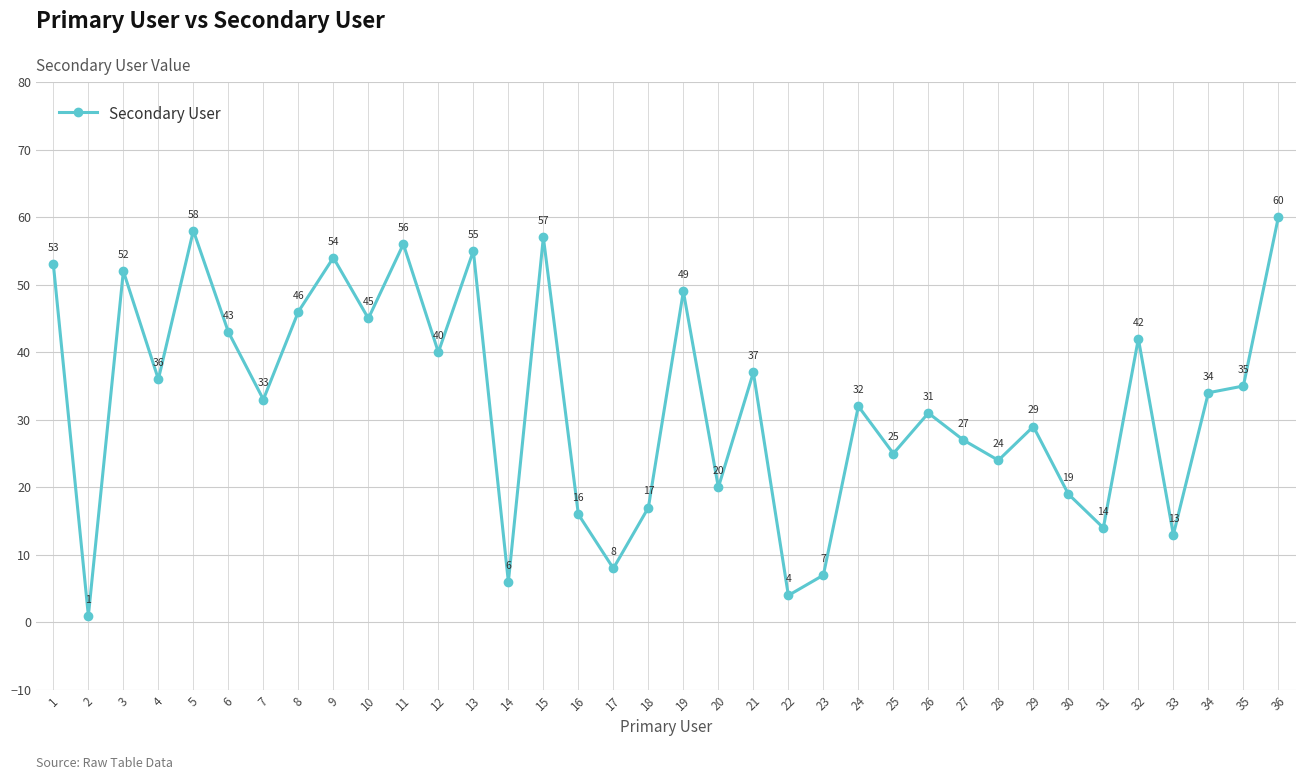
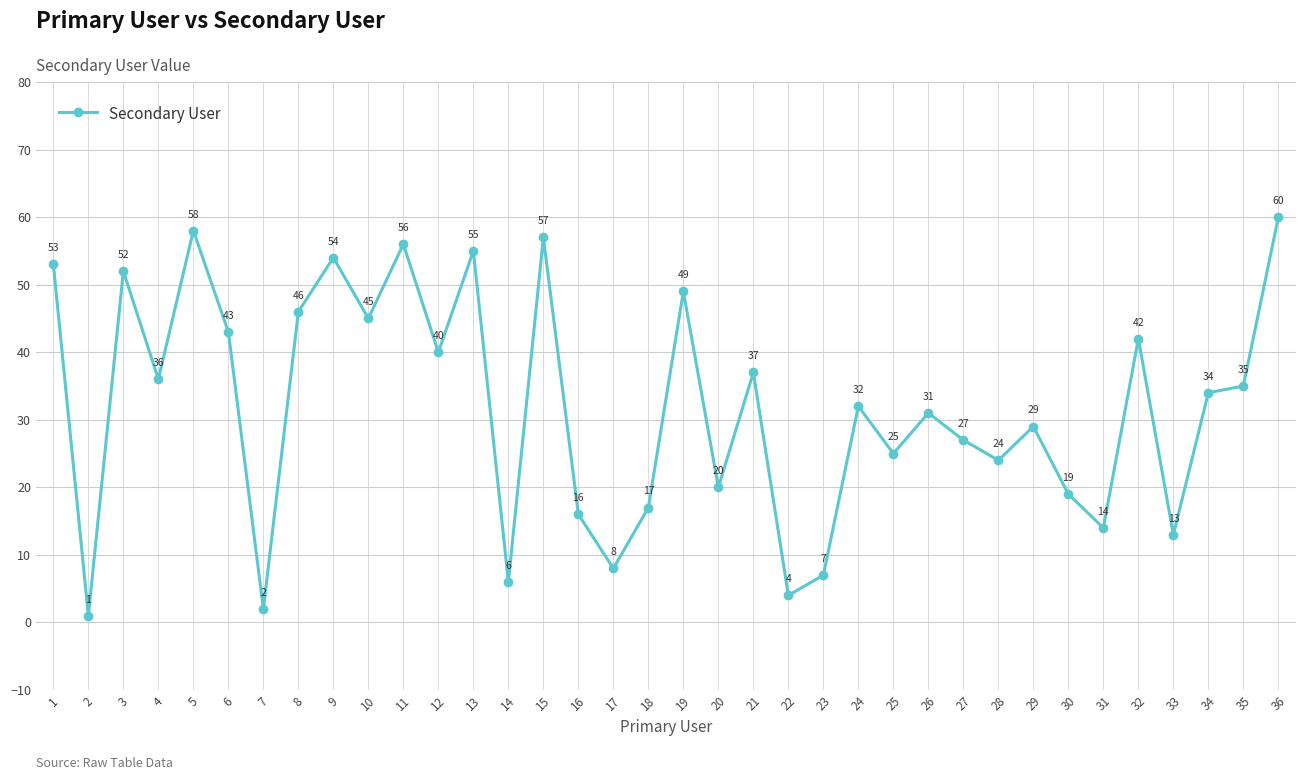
  {
    "1": 53,
    "2": 1,
    "3": 52,
    "4": 36,
    "5": 58,
    "6": 43,
-   "7": 33,
+   "7": 2,
    "8": 46,
    "9": 54,
    "10": 45,
    "11": 56,
    "12": 40,
    "13": 55,
    "14": 6,
    "15": 57,
    "16": 16,
    "17": 8,
    "18": 17,
    "19": 49,
    "20": 20,
    "21": 37,
    "22": 4,
    "23": 7,
    "24": 32,
    "25": 25,
    "26": 31,
    "27": 27,
    "28": 24,
    "29": 29,
    "30": 19,
    "31": 14,
    "32": 42,
    "33": 13,
    "34": 34,
    "35": 35,
    "36": 60
  }
